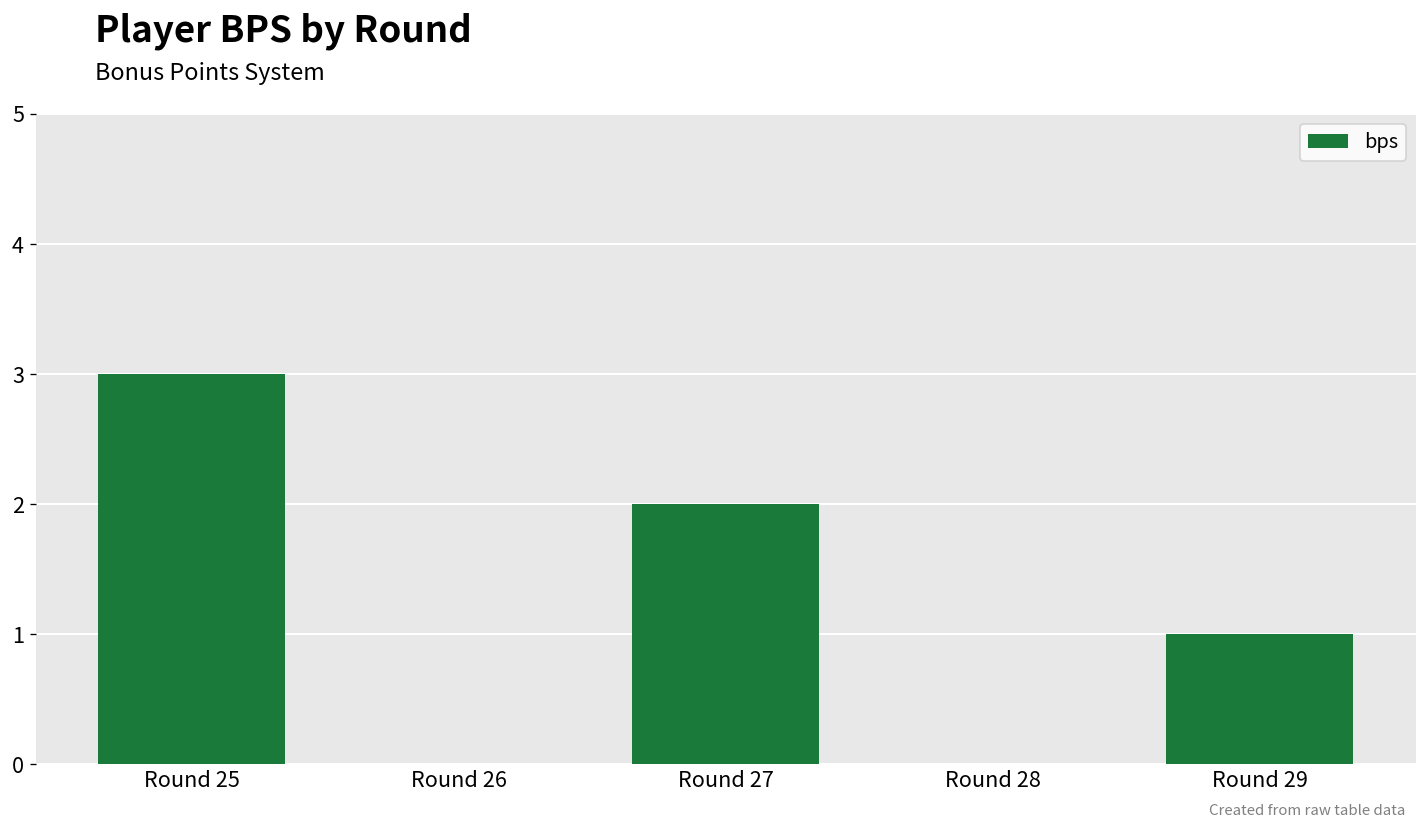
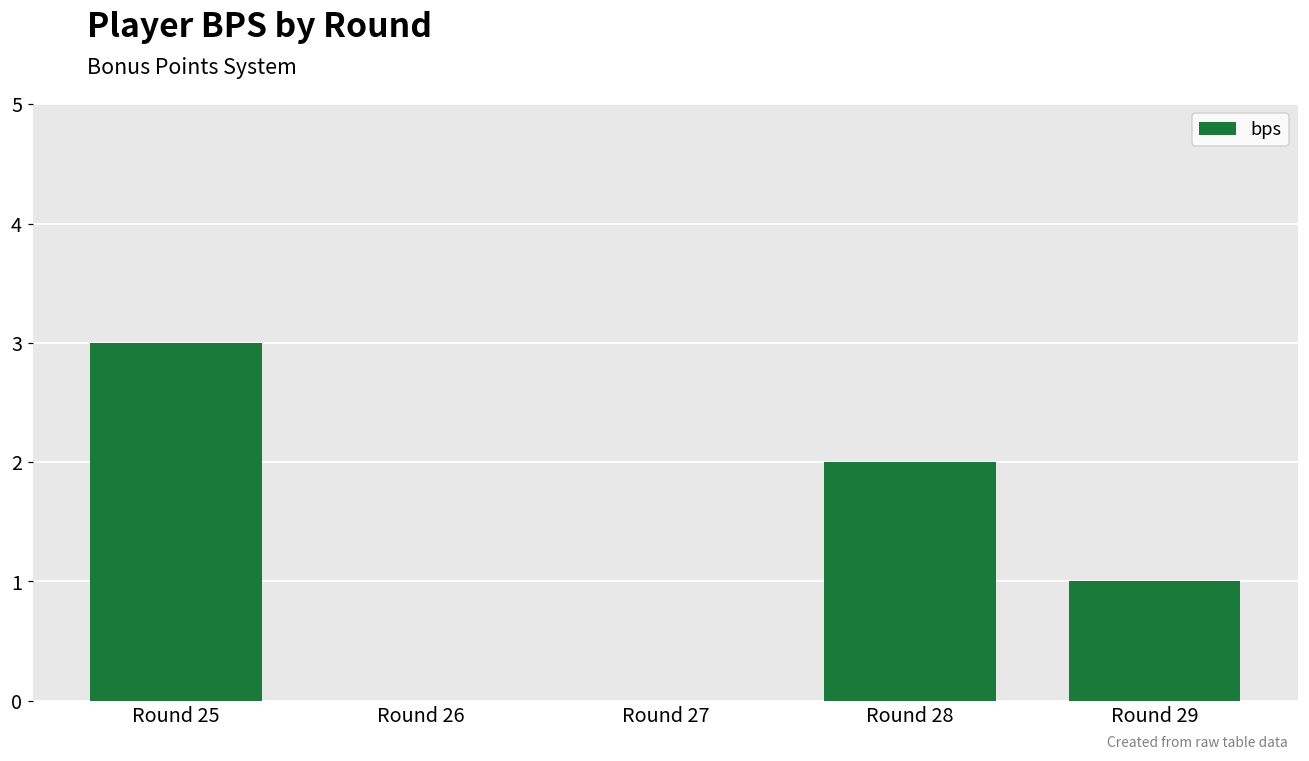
  {
    "Round 25": 3,
    "Round 26": 0,
-   "Round 27": 2,
-   "Round 28": 0,
+   "Round 27": 0,
+   "Round 28": 2,
    "Round 29": 1
  }
